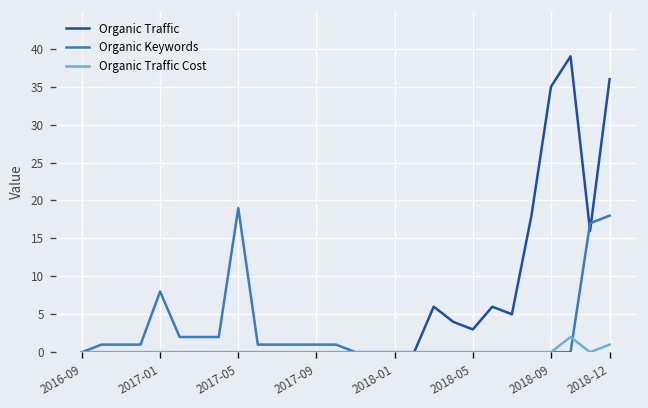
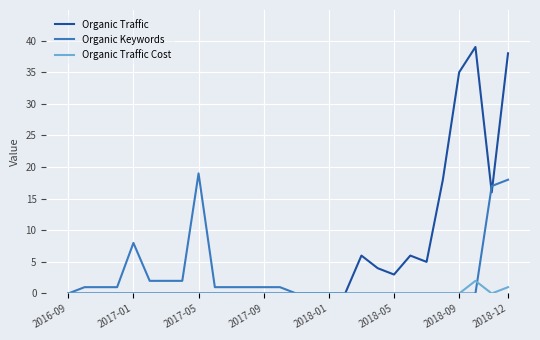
  {
    "Organic Traffic": {
      "2018-05": 3,
      "2018-09": 35,
-     "2018-12": 36
+     "2018-12": 38
    },
    "Organic Keywords": {
      "2017-01": 8,
      "2017-05": 19,
      "2017-09": 1,
      "2018-12": 18
    },
    "Organic Traffic Cost": {
      "2018-12": 1
    }
  }
